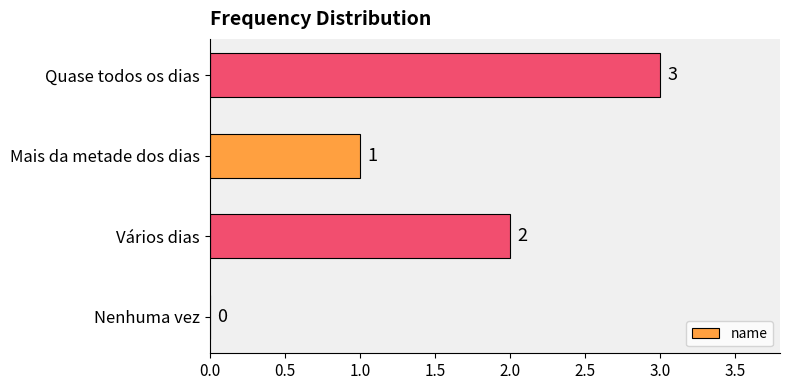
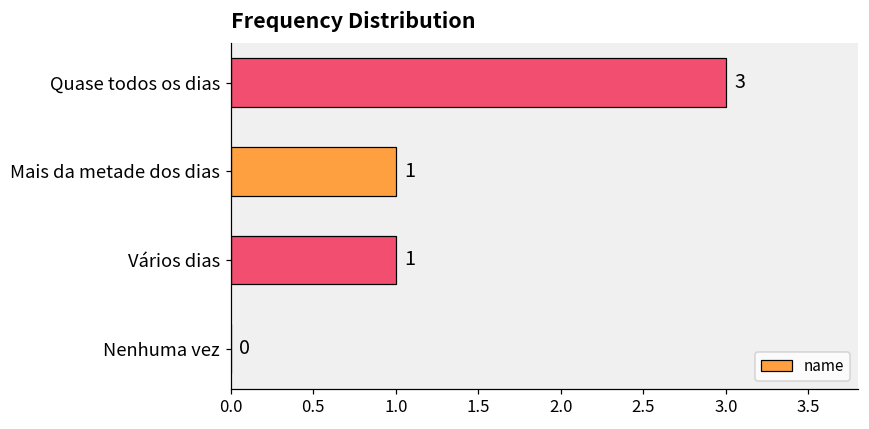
  {
    "Quase todos os dias": 3,
    "Mais da metade dos dias": 1,
-   "Vários dias": 2,
+   "Vários dias": 1,
    "Nenhuma vez": 0
  }
